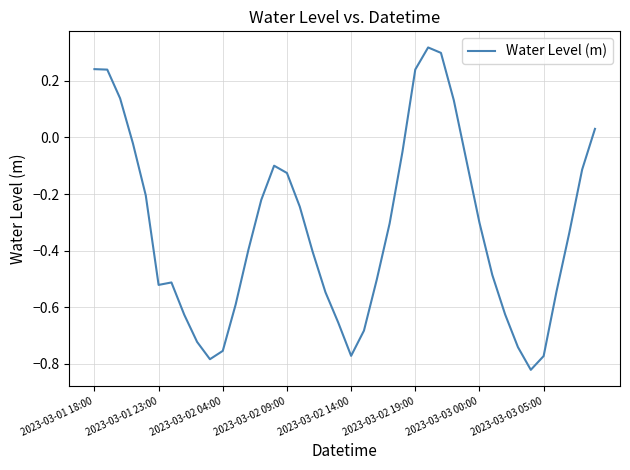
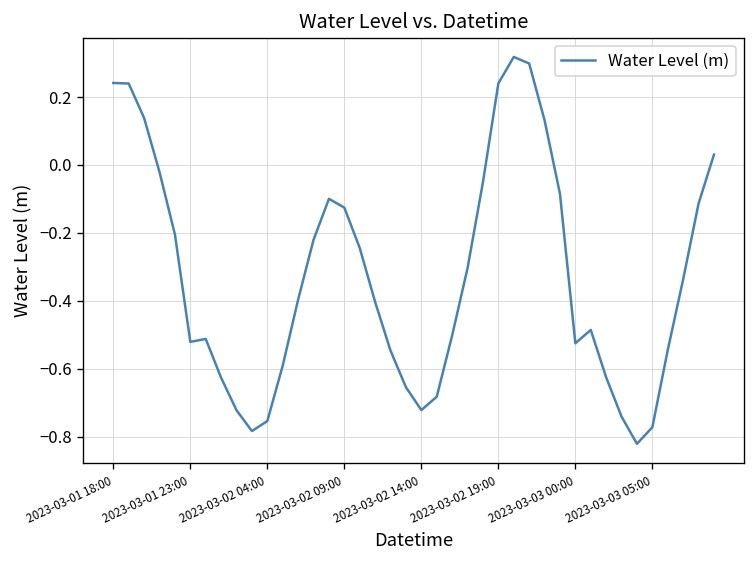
  {
    "2023-03-01 18:00": 0.24,
    "2023-03-01 23:00": -0.52,
    "2023-03-02 04:00": -0.75,
    "2023-03-02 09:00": -0.13,
-   "2023-03-02 14:00": -0.77,
+   "2023-03-02 14:00": -0.72,
    "2023-03-02 19:00": 0.24,
-   "2023-03-03 00:00": -0.30,
+   "2023-03-03 00:00": -0.53,
    "2023-03-03 05:00": -0.77
  }
